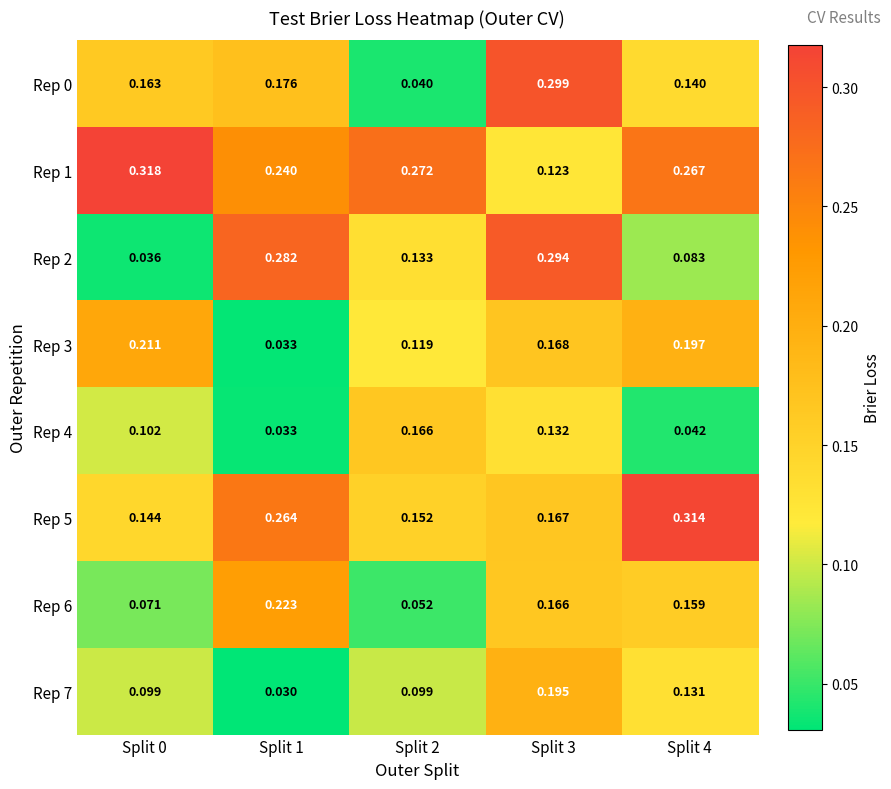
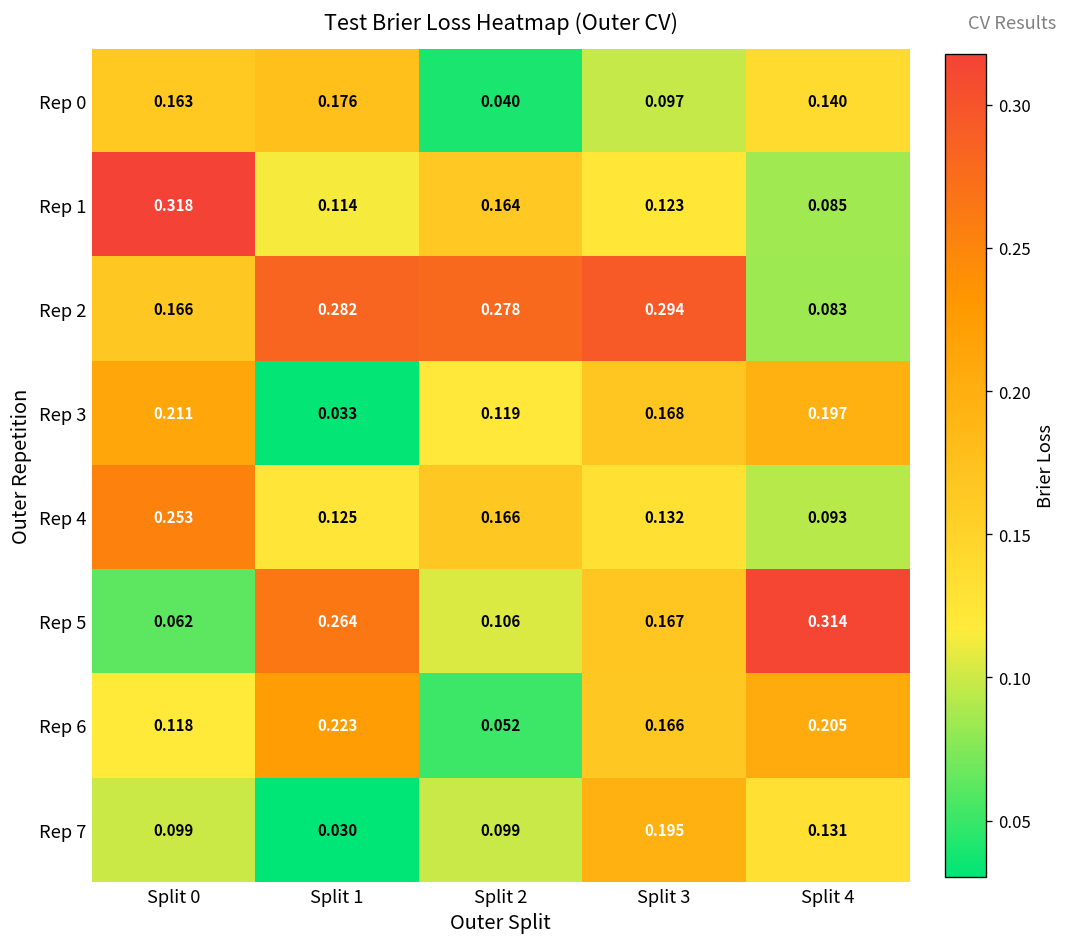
  {
    "Rep 0": {
      "Split 0": 0.163,
      "Split 1": 0.176,
      "Split 2": 0.040,
-     "Split 3": 0.299,
+     "Split 3": 0.097,
      "Split 4": 0.140
    },
    "Rep 1": {
      "Split 0": 0.318,
-     "Split 1": 0.240,
-     "Split 2": 0.272,
+     "Split 1": 0.114,
+     "Split 2": 0.164,
      "Split 3": 0.123,
-     "Split 4": 0.267
+     "Split 4": 0.085
    },
    "Rep 2": {
-     "Split 0": 0.036,
+     "Split 0": 0.166,
      "Split 1": 0.282,
-     "Split 2": 0.133,
+     "Split 2": 0.278,
      "Split 3": 0.294,
      "Split 4": 0.083
    },
    "Rep 3": {
      "Split 0": 0.211,
      "Split 1": 0.033,
      "Split 2": 0.119,
      "Split 3": 0.168,
      "Split 4": 0.197
    },
    "Rep 4": {
-     "Split 0": 0.102,
-     "Split 1": 0.033,
+     "Split 0": 0.253,
+     "Split 1": 0.125,
      "Split 2": 0.166,
      "Split 3": 0.132,
-     "Split 4": 0.042
+     "Split 4": 0.093
    },
    "Rep 5": {
-     "Split 0": 0.144,
+     "Split 0": 0.062,
      "Split 1": 0.264,
-     "Split 2": 0.152,
+     "Split 2": 0.106,
      "Split 3": 0.167,
      "Split 4": 0.314
    },
    "Rep 6": {
-     "Split 0": 0.071,
+     "Split 0": 0.118,
      "Split 1": 0.223,
      "Split 2": 0.052,
      "Split 3": 0.166,
-     "Split 4": 0.159
+     "Split 4": 0.205
    },
    "Rep 7": {
      "Split 0": 0.099,
      "Split 1": 0.030,
      "Split 2": 0.099,
      "Split 3": 0.195,
      "Split 4": 0.131
    }
  }
